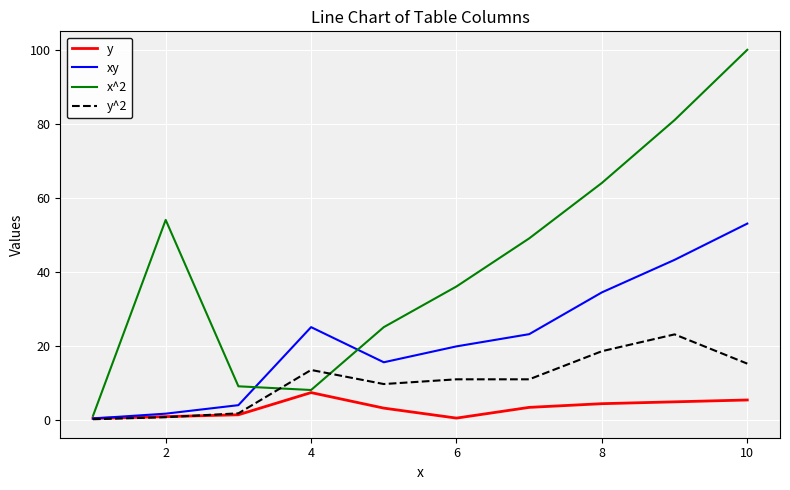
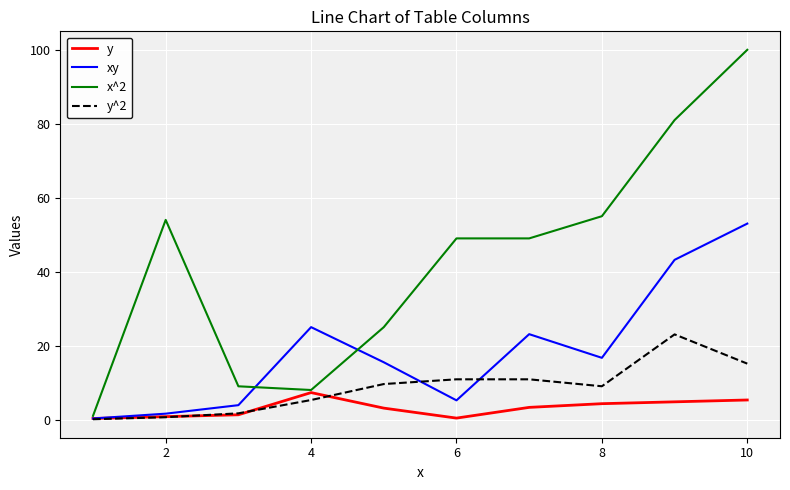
  {
    "y": {
      "4": 7,
      "6": 0,
      "8": 4,
      "10": 5
    },
    "xy": {
      "2": 2,
      "4": 25,
-     "6": 20,
-     "8": 34,
+     "6": 5,
+     "8": 17,
      "10": 53
    },
    "x^2": {
      "2": 54,
      "4": 8,
-     "6": 36,
-     "8": 64,
+     "6": 49,
+     "8": 55,
      "10": 100
    },
    "y^2": {
-     "4": 13,
+     "4": 5,
      "6": 11,
-     "8": 18,
+     "8": 9,
      "10": 15
    }
  }
